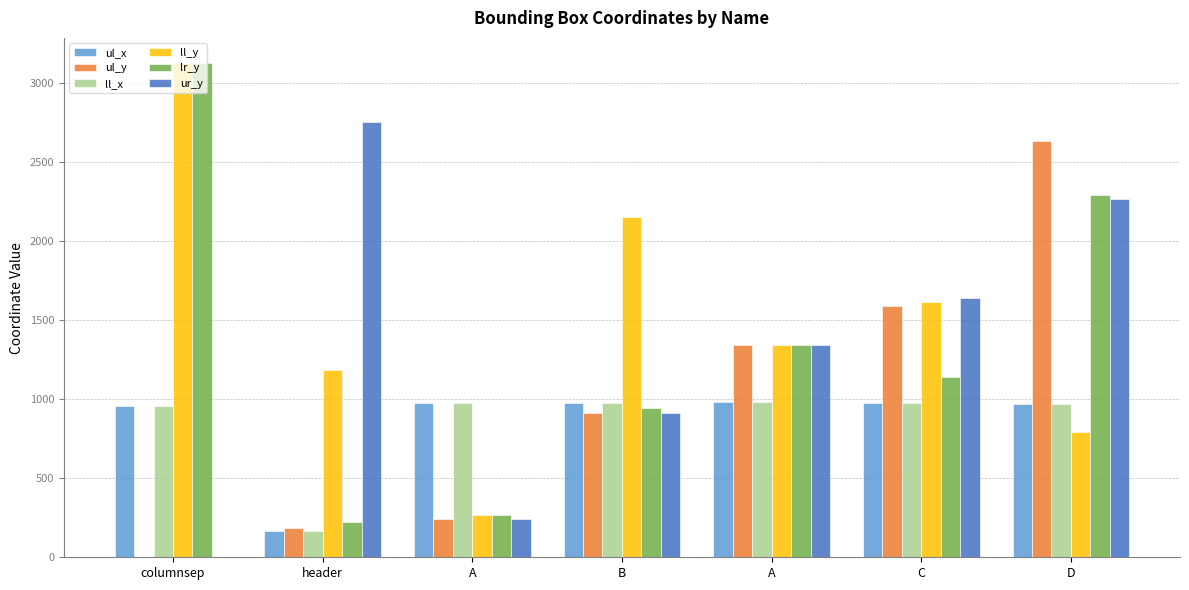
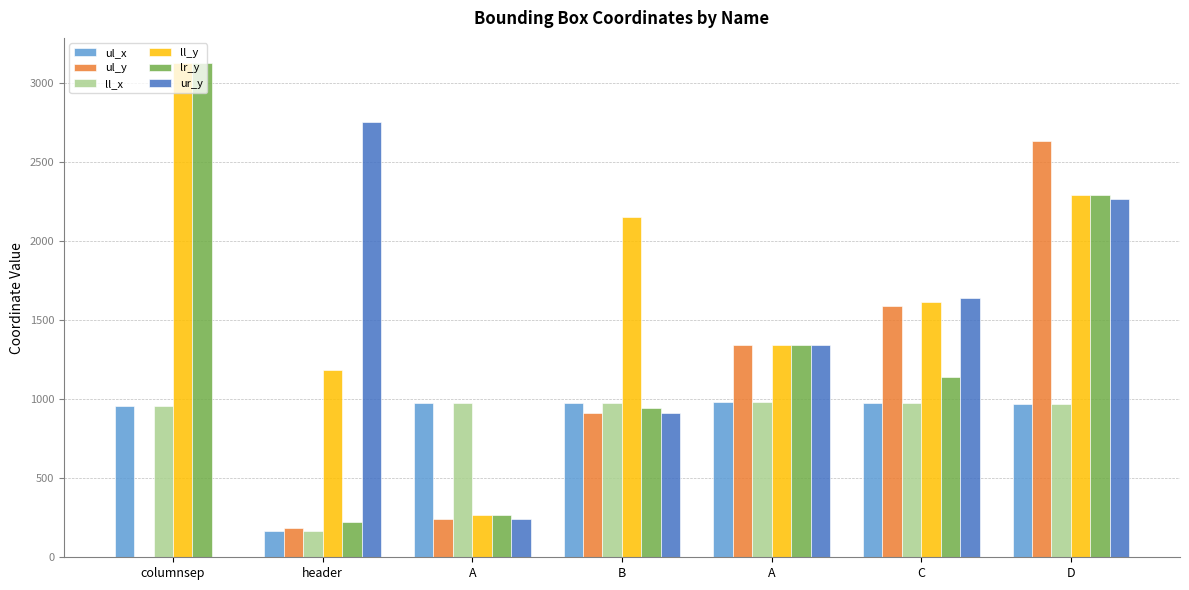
  {
    "ul_y": {
      "columnsep": 0,
      "header": 190,
      "B": 920,
      "C": 1590,
      "D": 2630
    },
    "ll_x": {
      "columnsep": 960,
      "header": 170,
      "B": 980,
      "C": 970,
      "D": 970
    },
    "ll_y": {
      "header": 1190,
      "B": 2150,
      "C": 1620,
-     "D": 790
+     "D": 2290
    },
    "lr_y": {
      "header": 220,
      "B": 940,
      "C": 1140,
      "D": 2290
    }
  }
